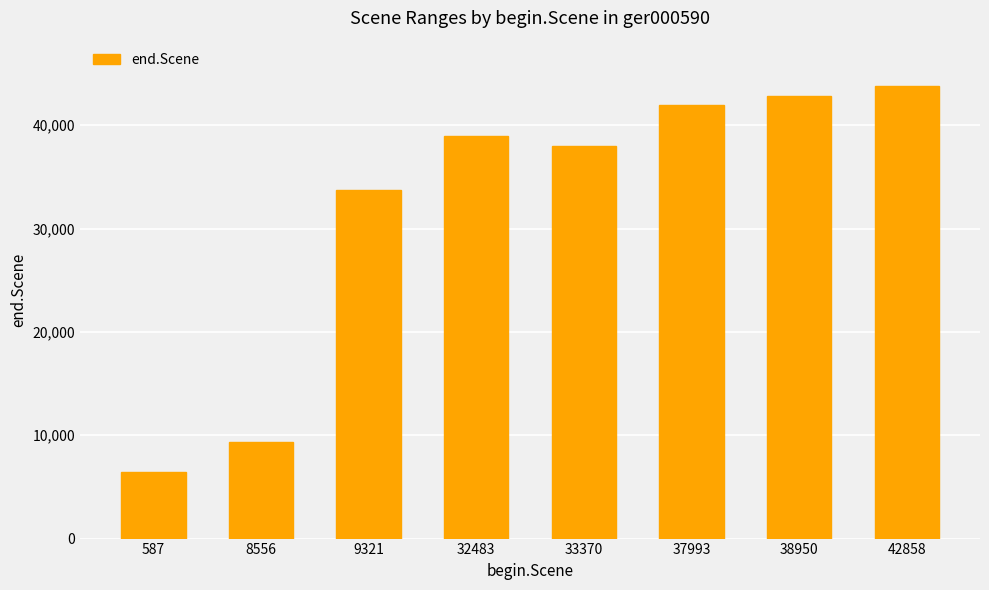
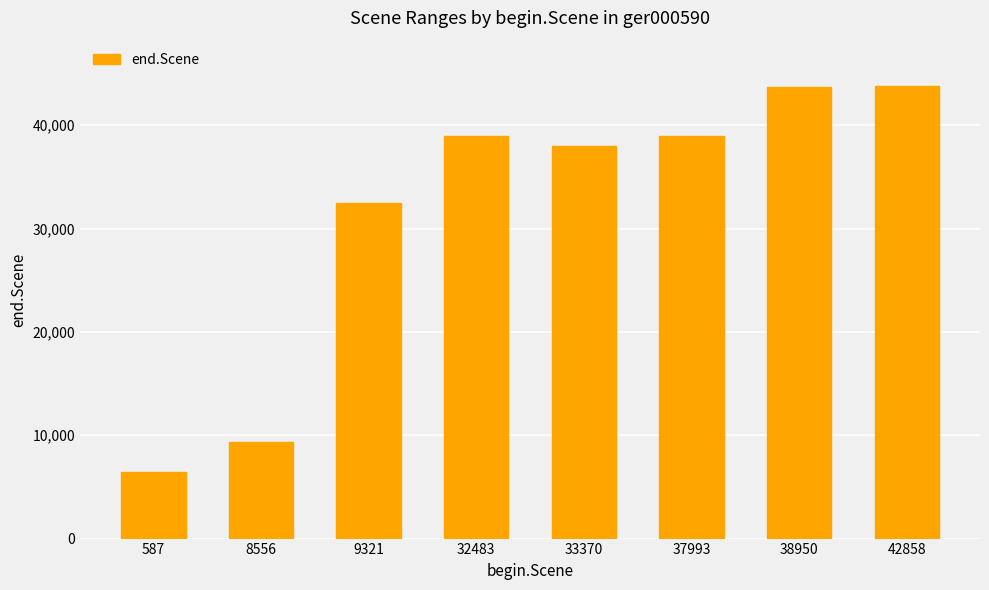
  {
    "587": "6,500",
    "8556": "9,300",
-   "9321": "33,800",
+   "9321": "32,500",
    "32483": "38,900",
    "33370": "38,000",
-   "37993": "42,000",
-   "38950": "42,900",
+   "37993": "38,900",
+   "38950": "43,700",
    "42858": "43,800"
  }
